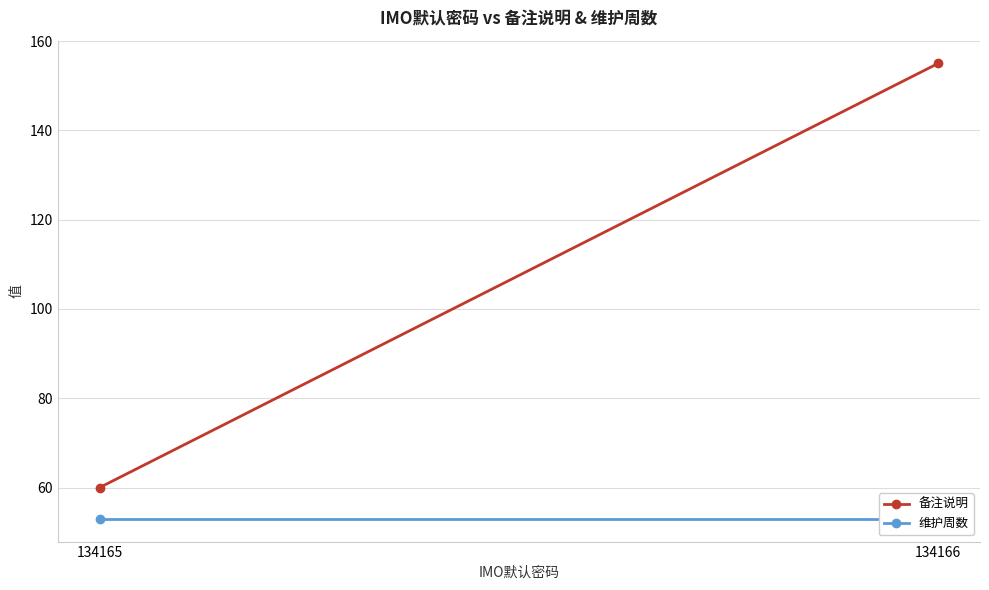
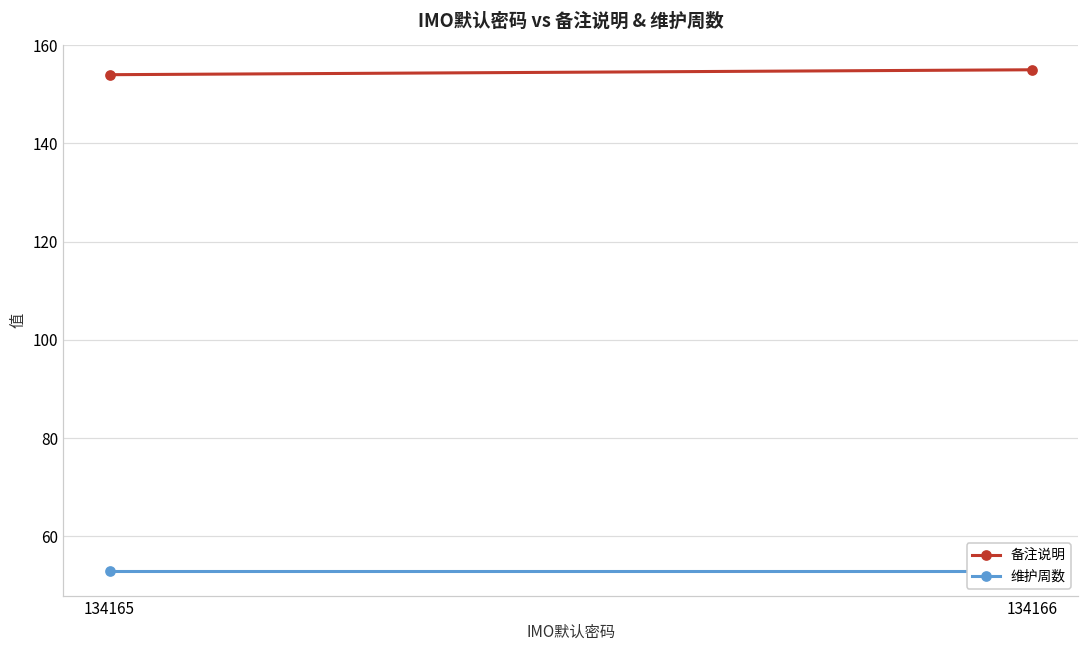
  {
    "备注说明": {
-     "134165": 60,
+     "134165": 154,
      "134166": 155
    },
    "维护周数": {
      "134165": 53
    }
  }
